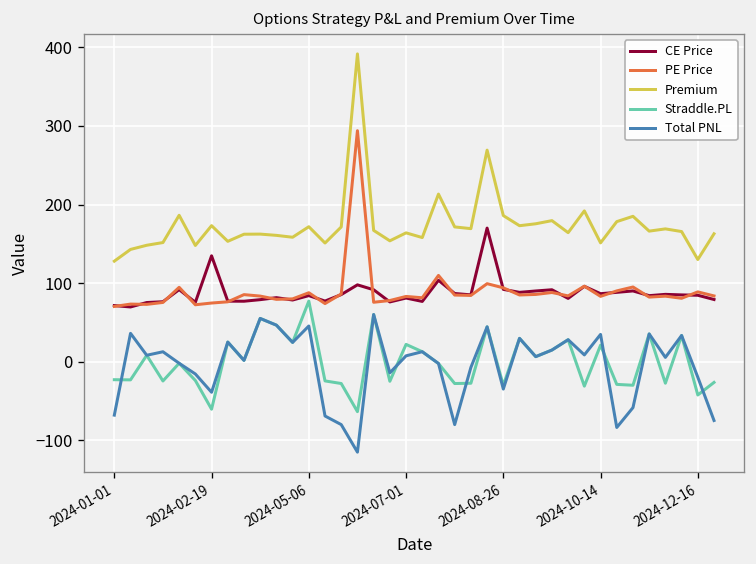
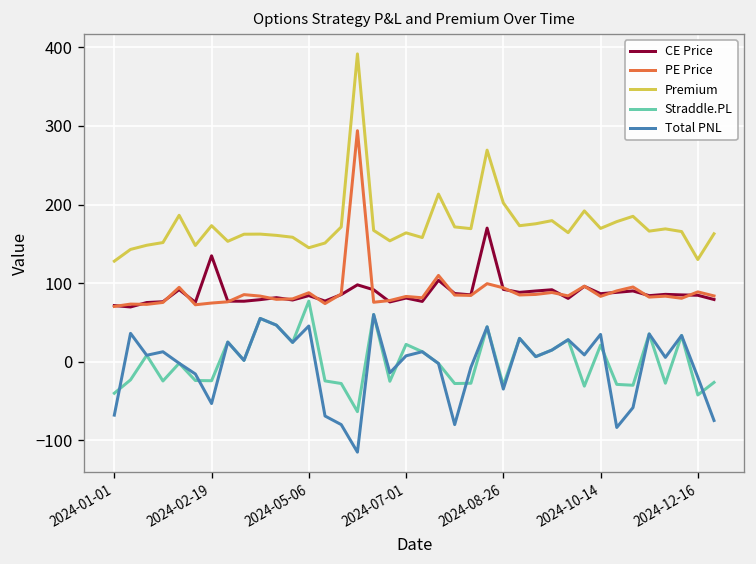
  {
    "CE Price": {
      "2024-02-19": 130,
      "2024-12-16": 80
    },
    "PE Price": {
      "2024-02-19": 70,
      "2024-12-16": 90
    },
    "Premium": {
      "2024-01-01": 130,
      "2024-02-19": 170,
-     "2024-05-06": 170,
+     "2024-05-06": 150,
      "2024-07-01": 160,
-     "2024-08-26": 190,
-     "2024-10-14": 150,
+     "2024-08-26": 200,
+     "2024-10-14": 170,
      "2024-12-16": 130
    },
    "Straddle.PL": {
-     "2024-01-01": -20,
-     "2024-02-19": -60,
+     "2024-01-01": -40,
+     "2024-02-19": -20,
      "2024-05-06": 80,
      "2024-07-01": 20,
      "2024-08-26": -30,
      "2024-10-14": 20,
      "2024-12-16": -40
    },
    "Total PNL": {
      "2024-01-01": -70,
-     "2024-02-19": -40,
+     "2024-02-19": -50,
      "2024-05-06": 50,
      "2024-07-01": 10,
      "2024-08-26": -30,
      "2024-10-14": 30,
      "2024-12-16": -20
    }
  }
